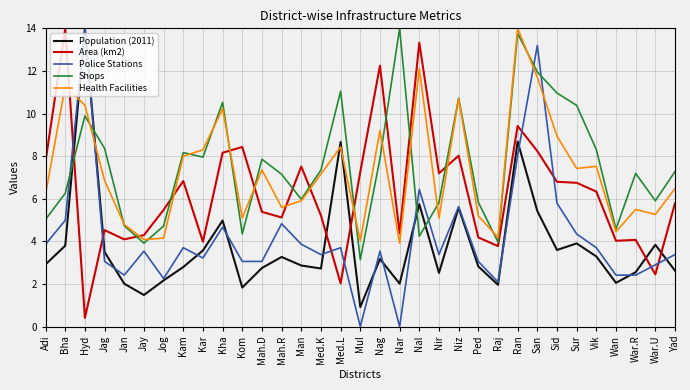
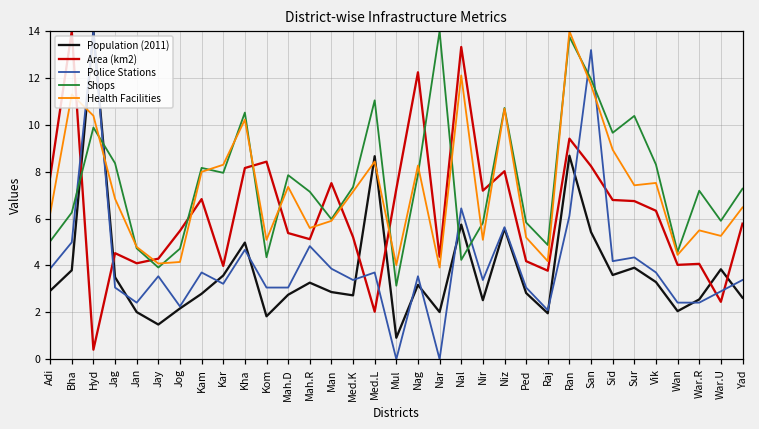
  {
    "Population (2011)": {
      "Adi": 2.9,
      "Bha": 3.8,
      "Jag": 3.5,
      "Jan": 2.0,
      "Jay": 1.5,
      "Kam": 2.8,
      "Kar": 3.6,
      "Kha": 5.0,
      "Kom": 1.8,
      "Mah.D": 2.7,
      "Mah.R": 3.3,
      "Man": 2.9,
      "Med.K": 2.7,
      "Med.L": 8.7,
      "Mul": 0.9,
      "Nag": 3.2,
      "Nar": 2.0,
      "Nal": 5.7,
      "Nir": 2.5,
      "Ped": 2.8,
      "Raj": 2.0,
      "Ran": 8.7,
      "San": 5.4,
      "Sid": 3.6,
      "Sur": 3.9,
      "Vik": 3.3,
      "Wan": 2.1,
      "War.R": 2.6,
      "War.U": 3.8,
      "Yad": 2.6
    },
    "Area (km2)": {
      "Adi": 7.8,
      "Bha": 14.0,
      "Hyd": 0.4,
      "Jag": 4.5,
      "Jan": 4.1,
      "Jay": 4.3,
      "Jog": 5.5,
      "Kam": 6.8,
      "Kar": 4.0,
      "Kha": 8.2,
      "Kom": 8.4,
      "Mah.D": 5.4,
      "Mah.R": 5.1,
      "Man": 7.5,
      "Med.K": 5.2,
      "Med.L": 2.0,
      "Mul": 7.3,
      "Nag": 12.2,
      "Nar": 4.4,
      "Nal": 13.3,
      "Nir": 7.2,
      "Niz": 8.0,
      "Ped": 4.2,
      "Raj": 3.8,
      "Ran": 9.4,
      "San": 8.2,
      "Sid": 6.8,
      "Sur": 6.7,
      "Vik": 6.3,
      "Wan": 4.0,
      "War.R": 4.1,
      "War.U": 2.4,
      "Yad": 5.8
    },
    "Police Stations": {
      "Adi": 3.9,
      "Bha": 5.0,
      "Jag": 3.1,
      "Jan": 2.4,
      "Jay": 3.5,
      "Kam": 3.7,
      "Kar": 3.2,
      "Kha": 4.7,
      "Kom": 3.1,
      "Mah.D": 3.1,
      "Mah.R": 4.8,
      "Man": 3.9,
      "Med.K": 3.4,
      "Med.L": 3.7,
      "Mul": 0.0,
      "Nag": 3.5,
      "Nar": 0.0,
      "Nal": 6.4,
      "Nir": 3.4,
      "Ped": 3.1,
      "Raj": 2.1,
-     "Ran": 8.0,
+     "Ran": 6.1,
      "San": 13.2,
-     "Sid": 5.8,
+     "Sid": 4.2,
      "Sur": 4.3,
      "Vik": 3.7,
      "Wan": 2.4,
      "War.R": 2.4,
      "War.U": 2.9,
      "Yad": 3.4
    },
    "Shops": {
      "Adi": 5.0,
      "Bha": 6.3,
      "Hyd": 9.9,
      "Jag": 8.4,
      "Jay": 3.9,
      "Jog": 4.7,
      "Kam": 8.2,
      "Kar": 8.0,
      "Kha": 10.5,
      "Kom": 4.4,
      "Mah.D": 7.9,
      "Mah.R": 7.1,
      "Med.K": 7.3,
      "Med.L": 11.0,
      "Mul": 3.1,
      "Nag": 7.9,
      "Nar": 14.0,
      "Nal": 4.2,
      "Nir": 5.8,
      "Ped": 5.8,
-     "Raj": 4.0,
+     "Raj": 4.9,
      "Ran": 13.8,
      "San": 12.0,
-     "Sid": 11.0,
+     "Sid": 9.7,
      "Sur": 10.4,
      "Vik": 8.3,
      "Wan": 4.6,
      "War.R": 7.2,
      "War.U": 5.9,
      "Yad": 7.3
    },
    "Health Facilities": {
      "Adi": 6.2,
      "Hyd": 10.4,
      "Jag": 6.8,
      "Jay": 4.1,
      "Jog": 4.1,
      "Kam": 8.0,
      "Kar": 8.3,
      "Kha": 10.2,
      "Kom": 5.1,
      "Mah.D": 7.4,
      "Mah.R": 5.6,
      "Med.K": 7.2,
      "Med.L": 8.4,
      "Mul": 4.0,
-     "Nag": 9.2,
+     "Nag": 8.3,
      "Nar": 3.9,
      "Nal": 12.1,
      "Nir": 5.1,
      "Ped": 5.2,
      "Raj": 4.2,
      "Ran": 14.0,
      "San": 11.7,
      "Sid": 8.9,
      "Sur": 7.4,
      "Vik": 7.5,
      "Wan": 4.5,
      "War.R": 5.5,
      "War.U": 5.3,
      "Yad": 6.5
    }
  }
